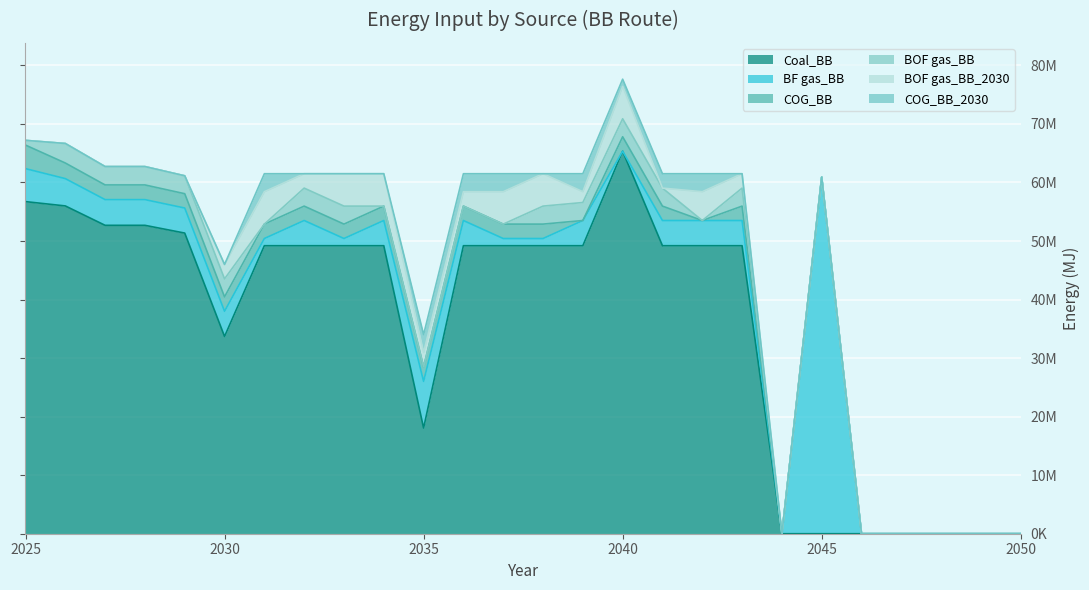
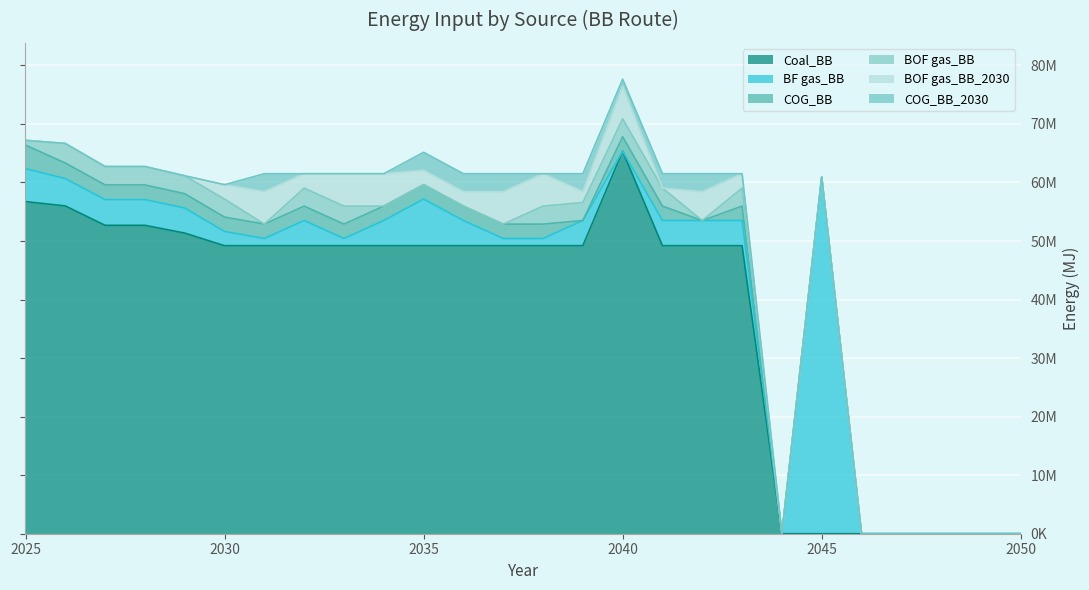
  {
    "Coal_BB": {
      "2025": 57000000,
-     "2030": 34000000,
-     "2035": 18000000,
+     "2030": 49000000,
+     "2035": 49000000,
      "2045": 0
    },
    "BF gas_BB": {
      "2025": 6000000,
-     "2030": 4000000,
+     "2030": 2000000,
      "2035": 8000000
    }
  }
